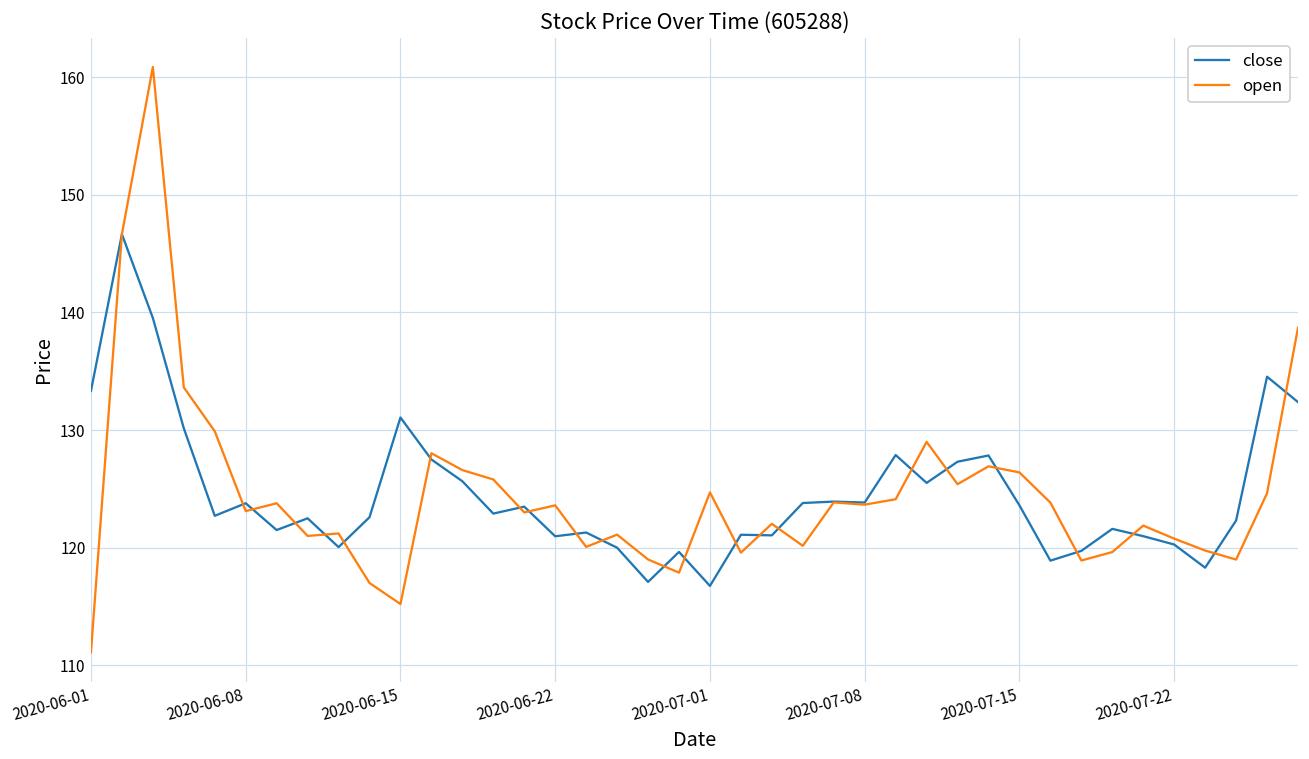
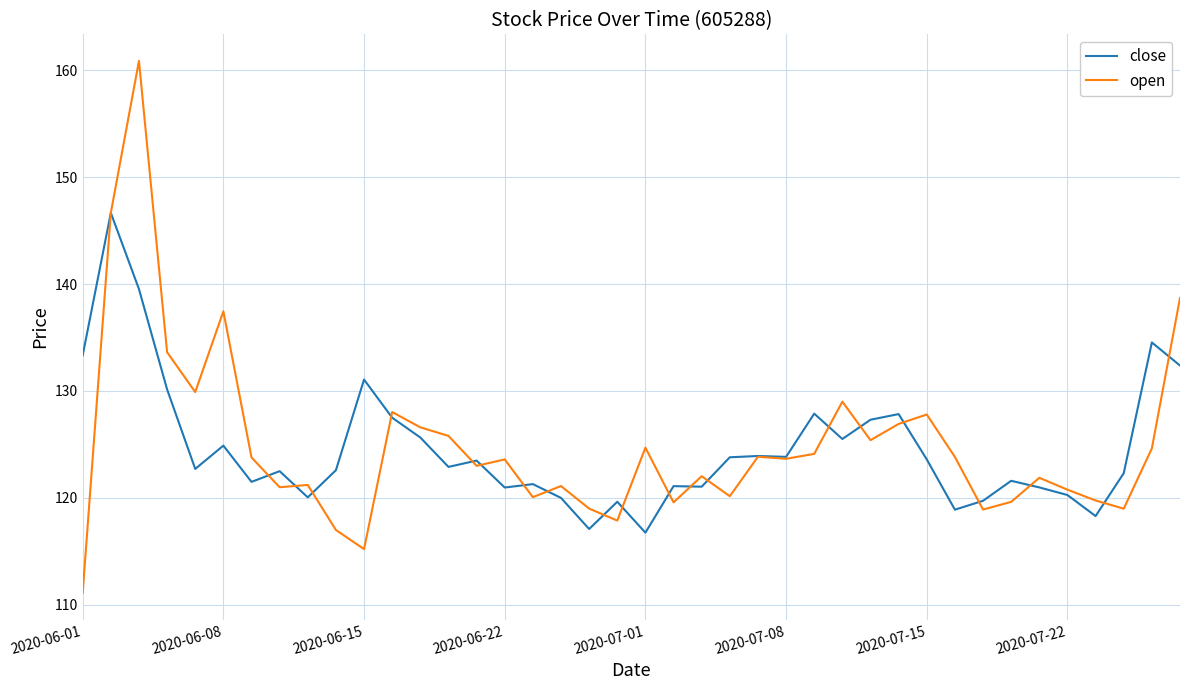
  {
    "close": {
      "2020-06-01": 133.3,
-     "2020-06-08": 123.8,
+     "2020-06-08": 124.9,
      "2020-06-15": 131.1,
      "2020-06-22": 121.0,
      "2020-07-01": 116.8,
      "2020-07-15": 123.6,
      "2020-07-22": 120.3
    },
    "open": {
      "2020-06-01": 111.1,
-     "2020-06-08": 123.1,
+     "2020-06-08": 137.5,
      "2020-06-15": 115.2,
      "2020-06-22": 123.6,
      "2020-07-01": 124.7,
-     "2020-07-15": 126.4,
+     "2020-07-15": 127.8,
      "2020-07-22": 120.8
    }
  }
